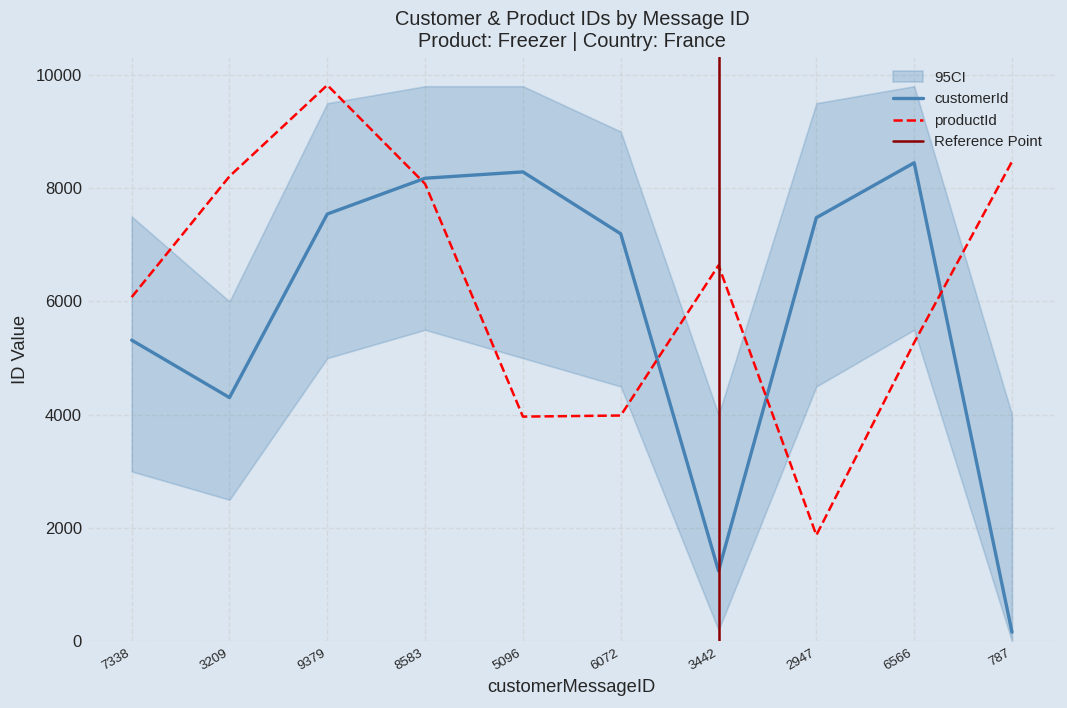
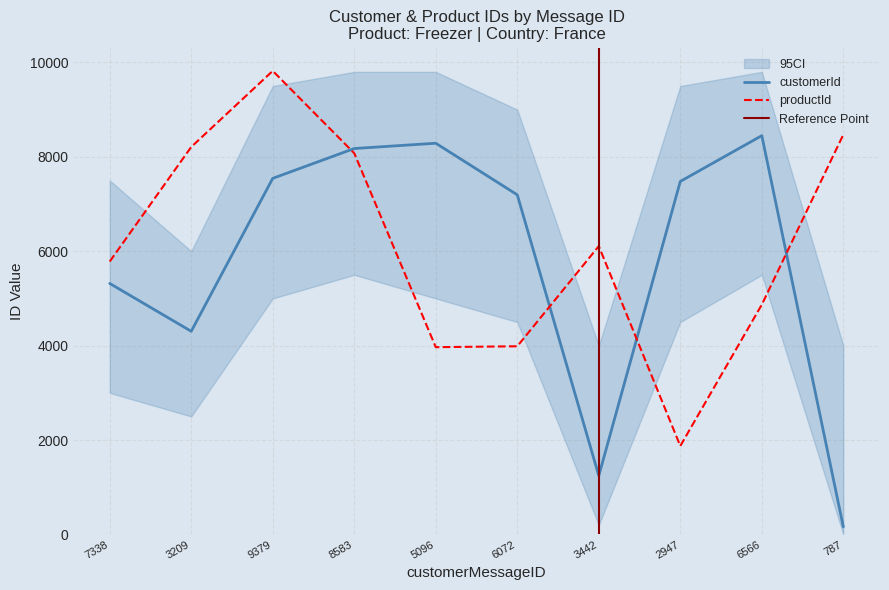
  {
    "productId": {
-     "7338": 6100,
+     "7338": 5800,
      "3209": 8200,
      "9379": 9800,
      "8583": 8100,
      "5096": 4000,
      "6072": 4000,
-     "3442": 6600,
+     "3442": 6100,
      "2947": 1900,
-     "6566": 5300,
+     "6566": 4900,
      "787": 8500
    }
  }
